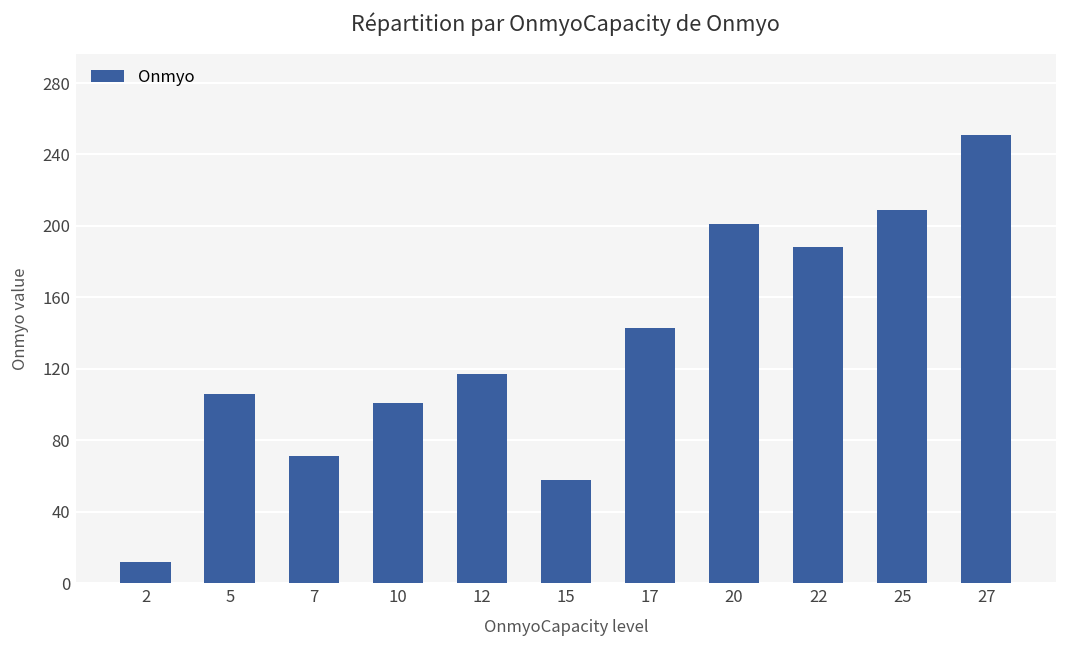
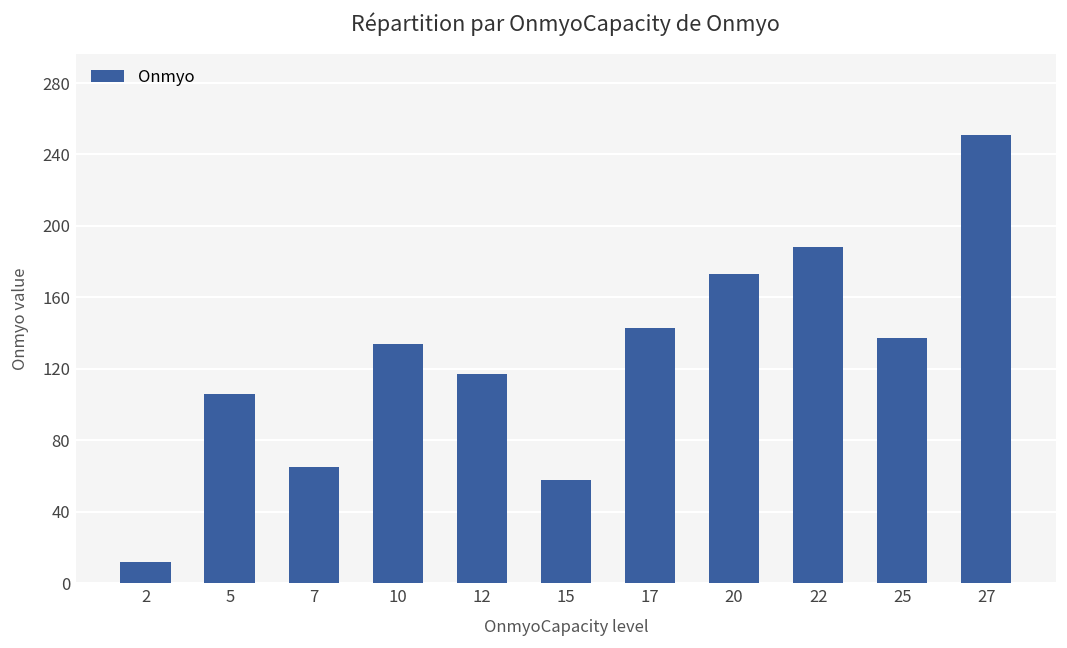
  {
    "2": 12,
    "5": 106,
-   "7": 71,
-   "10": 101,
+   "7": 65,
+   "10": 134,
    "12": 117,
    "15": 58,
    "17": 143,
-   "20": 201,
+   "20": 173,
    "22": 188,
-   "25": 209,
+   "25": 137,
    "27": 251
  }
